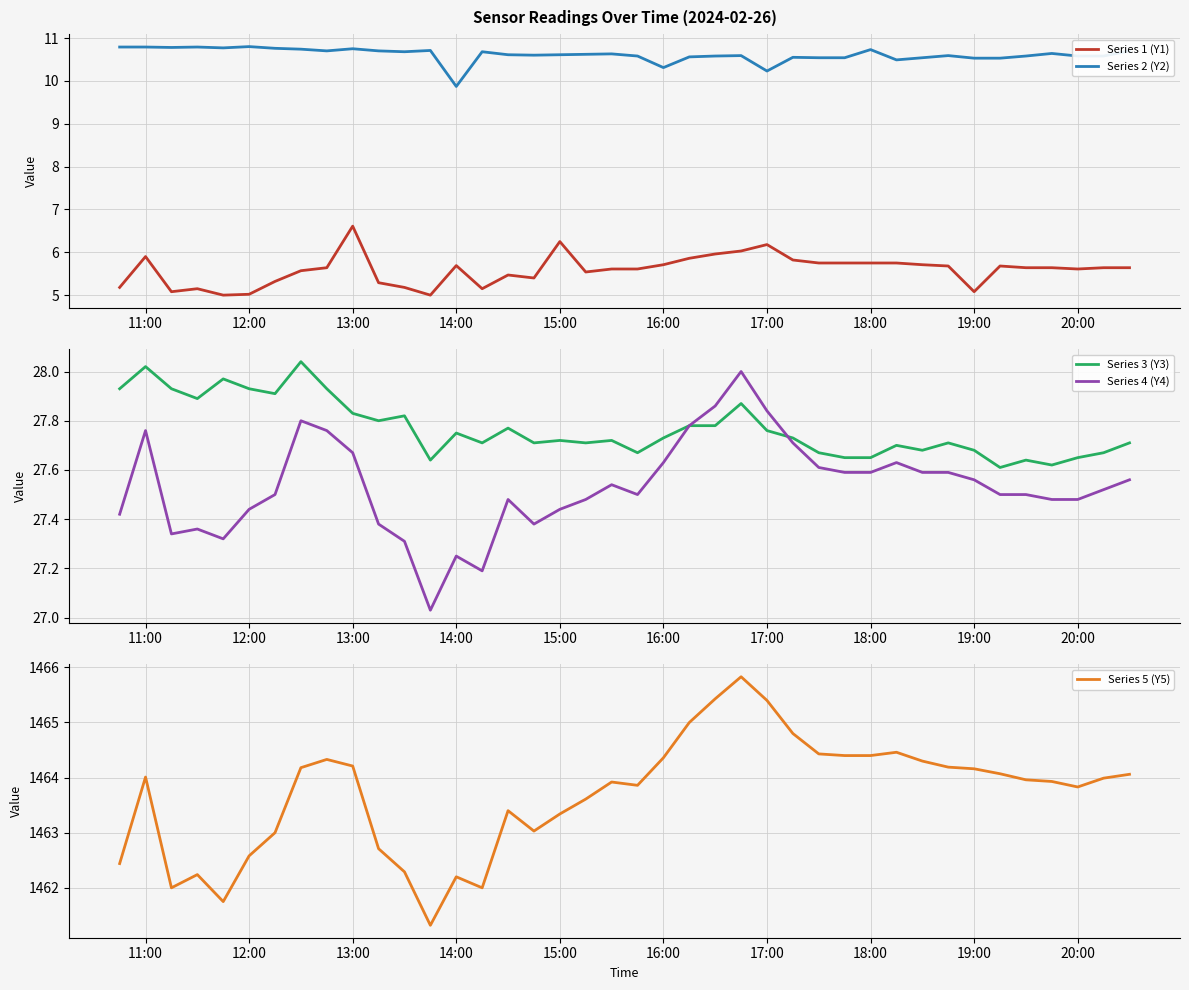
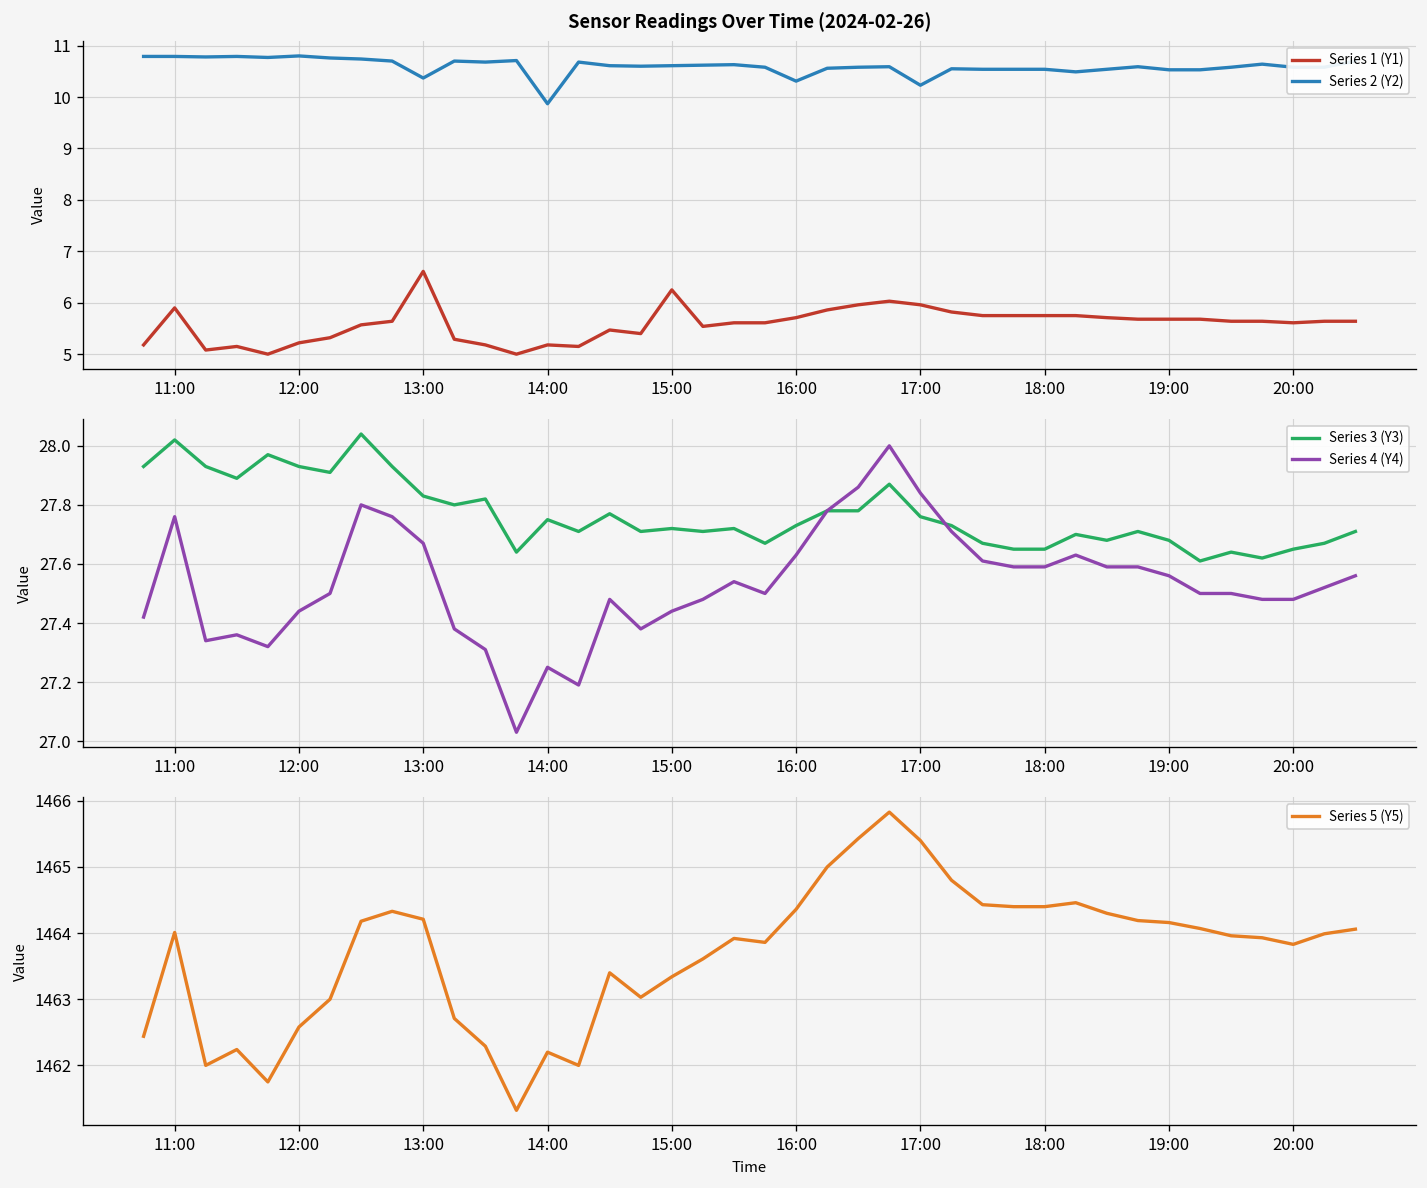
  {
    "Sensor Readings Over Time (2024-02-26)": {
      "Series 1 (Y1)": {
        "11:00": 5.9,
-       "12:00": 5.0,
+       "12:00": 5.2,
        "13:00": 6.6,
-       "14:00": 5.7,
+       "14:00": 5.2,
        "15:00": 6.3,
        "16:00": 5.7,
-       "17:00": 6.2,
+       "17:00": 6.0,
        "18:00": 5.8,
-       "19:00": 5.1,
+       "19:00": 5.7,
        "20:00": 5.6
      },
      "Series 2 (Y2)": {
        "11:00": 10.8,
        "12:00": 10.8,
-       "13:00": 10.8,
+       "13:00": 10.4,
        "14:00": 9.9,
        "15:00": 10.6,
        "16:00": 10.3,
        "17:00": 10.2,
-       "18:00": 10.7,
+       "18:00": 10.5,
        "19:00": 10.5
      }
    }
  }
